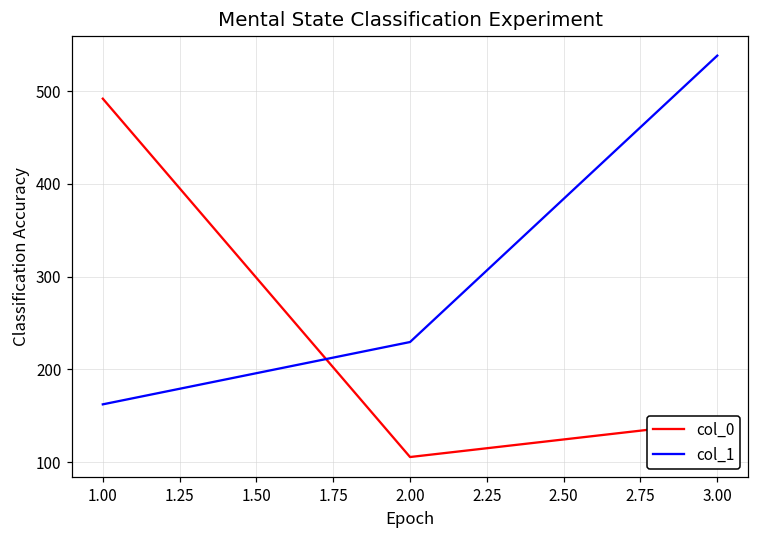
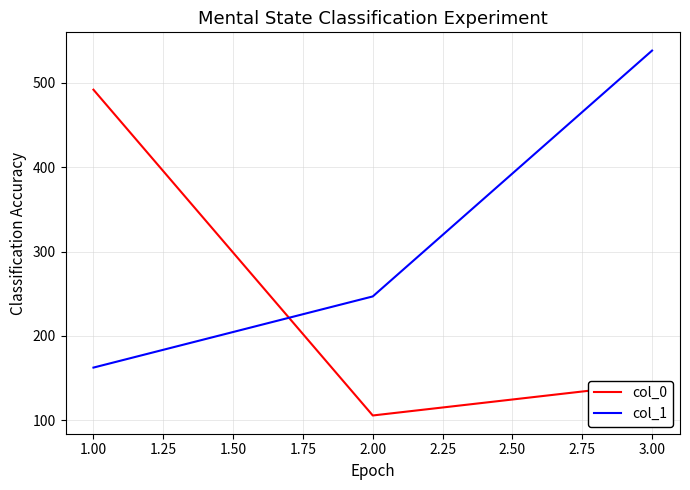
  {
    "col_0": {
      "1.00": 490,
      "2.00": 110
    },
    "col_1": {
      "1.00": 160,
-     "2.00": 230,
+     "2.00": 250,
      "3.00": 540
    }
  }
